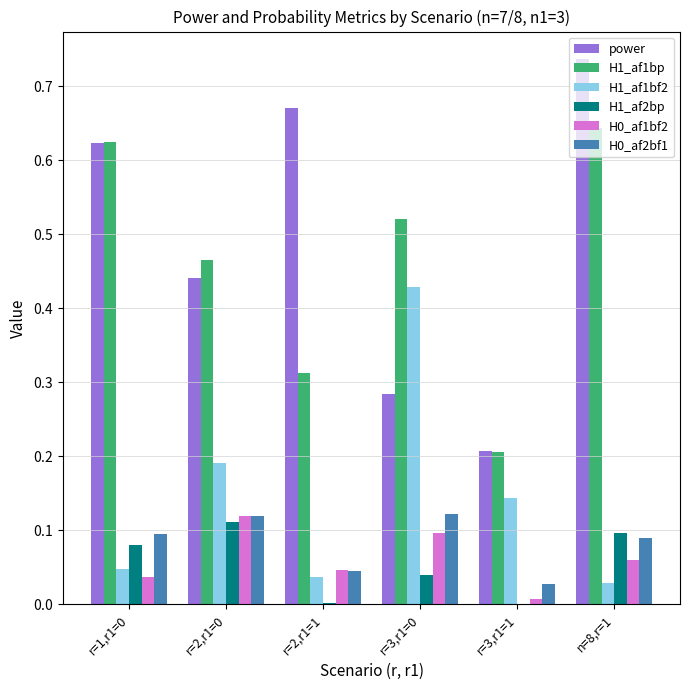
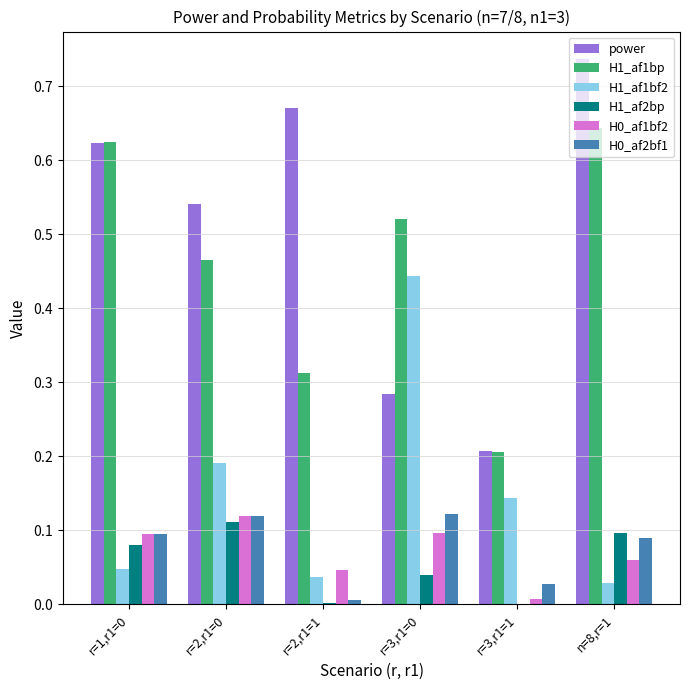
  {
    "power": {
      "r=1,r1=0": 0.62,
-     "r=2,r1=0": 0.44,
+     "r=2,r1=0": 0.54,
      "r=2,r1=1": 0.67,
      "r=3,r1=0": 0.28,
      "r=3,r1=1": 0.21
    },
    "H1_af1bp": {
      "r=1,r1=0": 0.62,
      "r=2,r1=0": 0.46,
      "r=2,r1=1": 0.31,
      "r=3,r1=0": 0.52,
      "r=3,r1=1": 0.21
    },
    "H1_af1bf2": {
      "r=1,r1=0": 0.05,
      "r=2,r1=0": 0.19,
      "r=2,r1=1": 0.04,
-     "r=3,r1=0": 0.43,
+     "r=3,r1=0": 0.44,
      "r=3,r1=1": 0.14,
      "n=8,r=1": 0.03
    },
    "H1_af2bp": {
      "r=1,r1=0": 0.08,
      "r=2,r1=0": 0.11,
      "r=3,r1=0": 0.04,
      "n=8,r=1": 0.10
    },
    "H0_af1bf2": {
-     "r=1,r1=0": 0.04,
+     "r=1,r1=0": 0.10,
      "r=2,r1=0": 0.12,
      "r=2,r1=1": 0.05,
      "r=3,r1=0": 0.10,
      "r=3,r1=1": 0.01,
      "n=8,r=1": 0.06
    },
    "H0_af2bf1": {
      "r=1,r1=0": 0.10,
      "r=2,r1=0": 0.12,
-     "r=2,r1=1": 0.05,
+     "r=2,r1=1": 0.01,
      "r=3,r1=0": 0.12,
      "r=3,r1=1": 0.03,
      "n=8,r=1": 0.09
    }
  }
